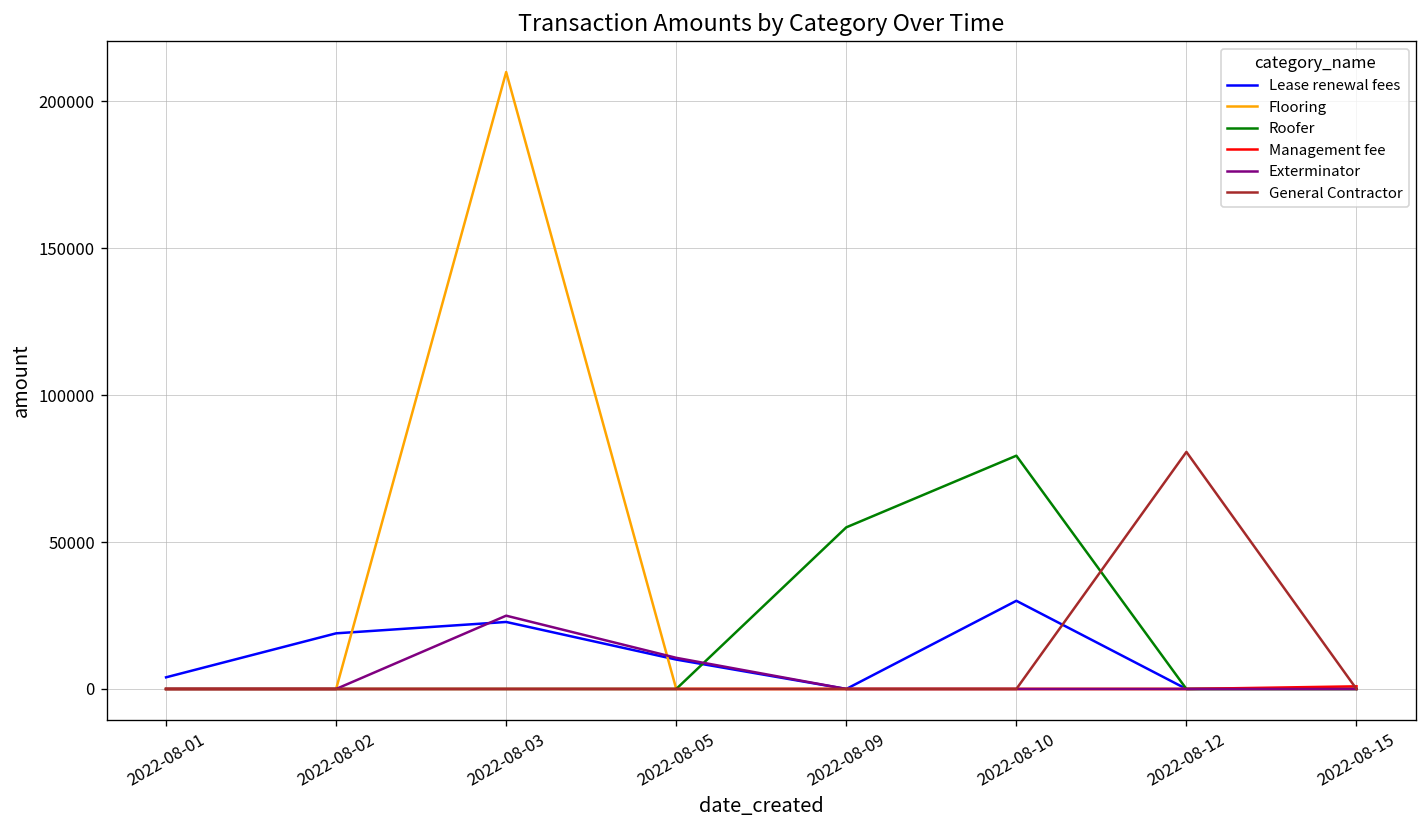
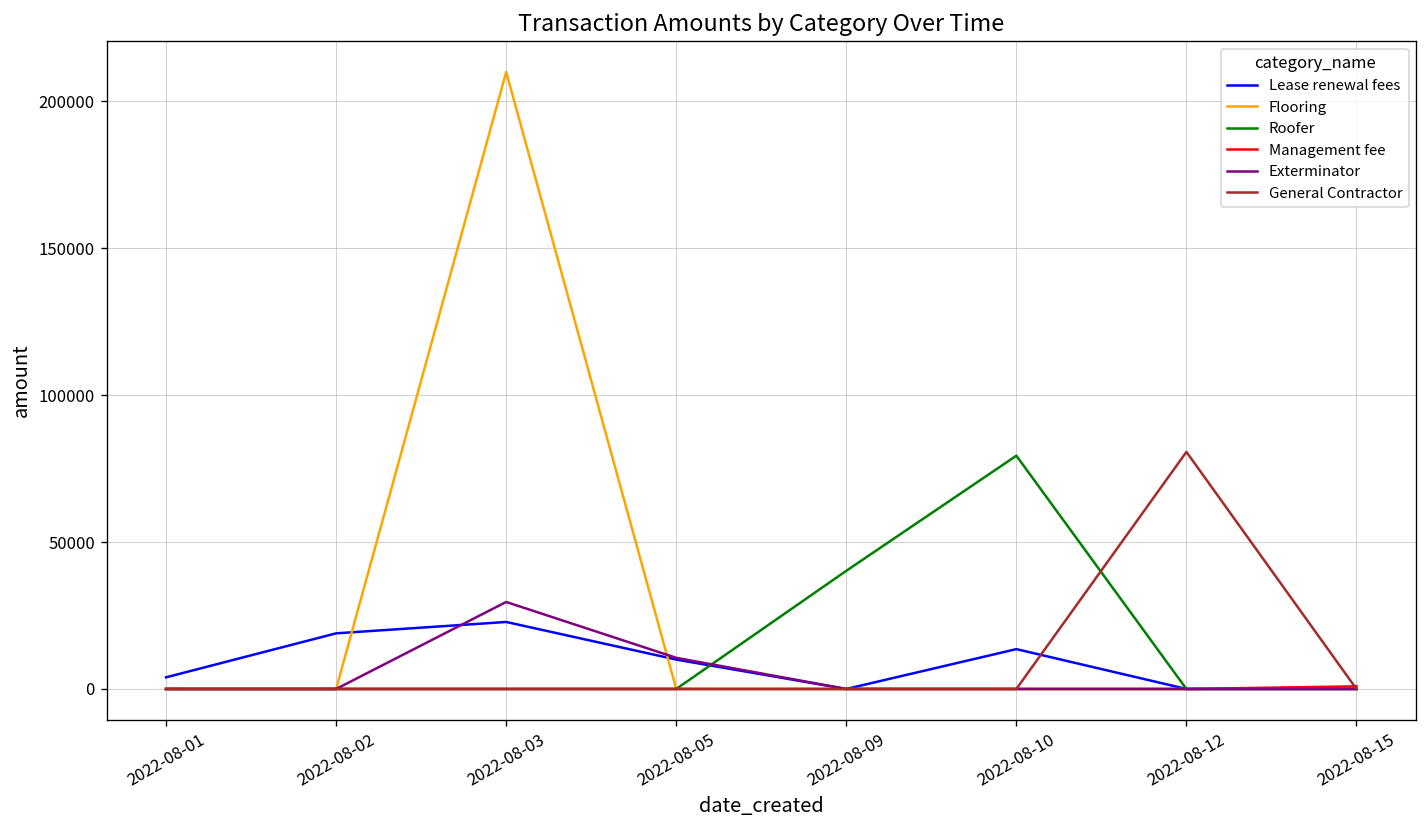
  {
    "Lease renewal fees": {
      "2022-08-01": 4000,
      "2022-08-02": 19000,
      "2022-08-03": 23000,
-     "2022-08-10": 30000
+     "2022-08-10": 14000
    },
    "Flooring": {
      "2022-08-03": 210000
    },
    "Roofer": {
-     "2022-08-09": 55000,
+     "2022-08-09": 40000,
      "2022-08-10": 79000
    },
    "Exterminator": {
-     "2022-08-03": 25000
+     "2022-08-03": 30000
    },
    "General Contractor": {
      "2022-08-12": 81000
    }
  }
